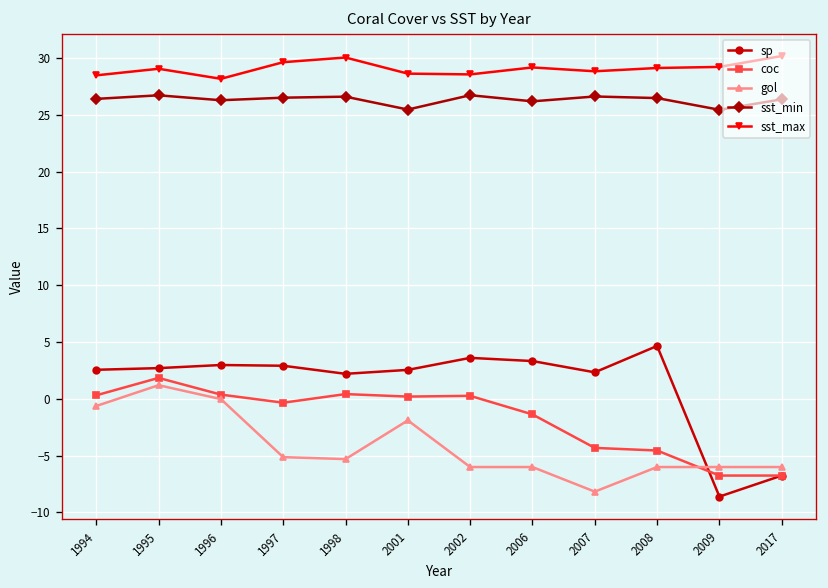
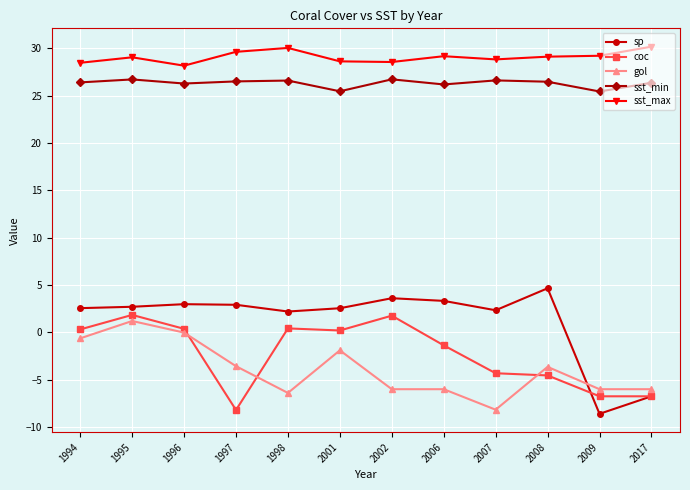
  {
    "coc": {
      "1994": 0,
      "1995": 2,
      "1996": 0,
-     "1997": 0,
+     "1997": -8,
      "1998": 0,
      "2001": 0,
-     "2002": 0,
+     "2002": 2,
      "2006": -1,
      "2007": -4,
      "2008": -5,
      "2009": -7
    },
    "gol": {
      "1994": -1,
      "1995": 1,
      "1996": 0,
-     "1997": -5,
-     "1998": -5,
+     "1997": -4,
+     "1998": -6,
      "2001": -2,
      "2002": -6,
      "2006": -6,
      "2007": -8,
-     "2008": -6,
+     "2008": -4,
      "2009": -6,
      "2017": -6
    }
  }
